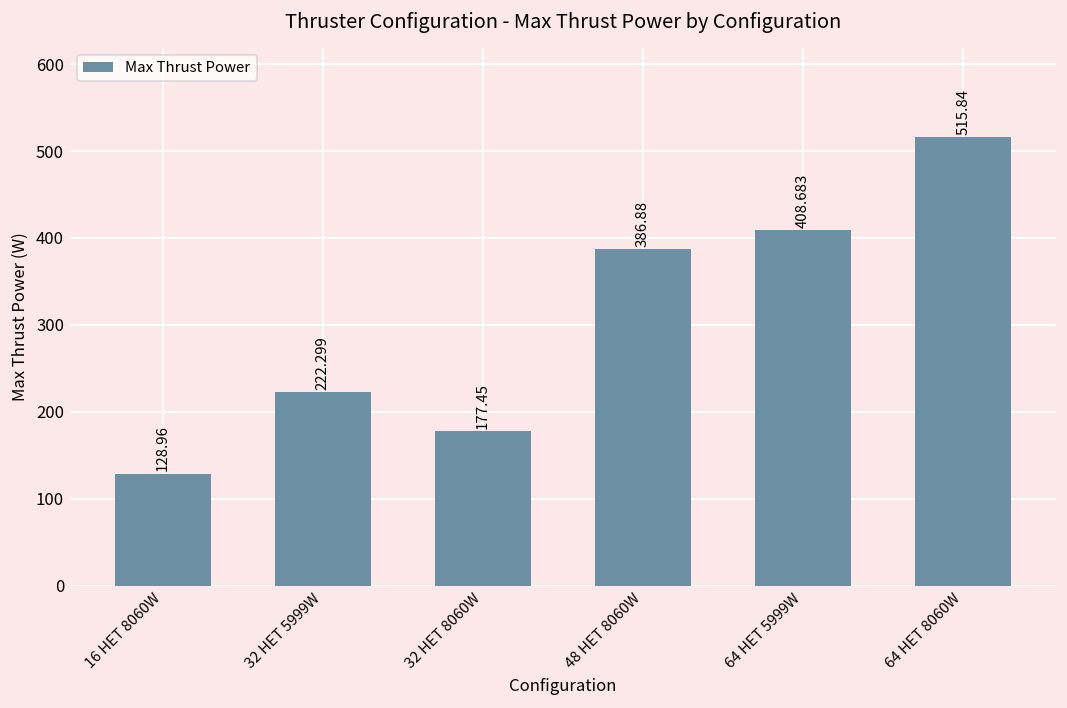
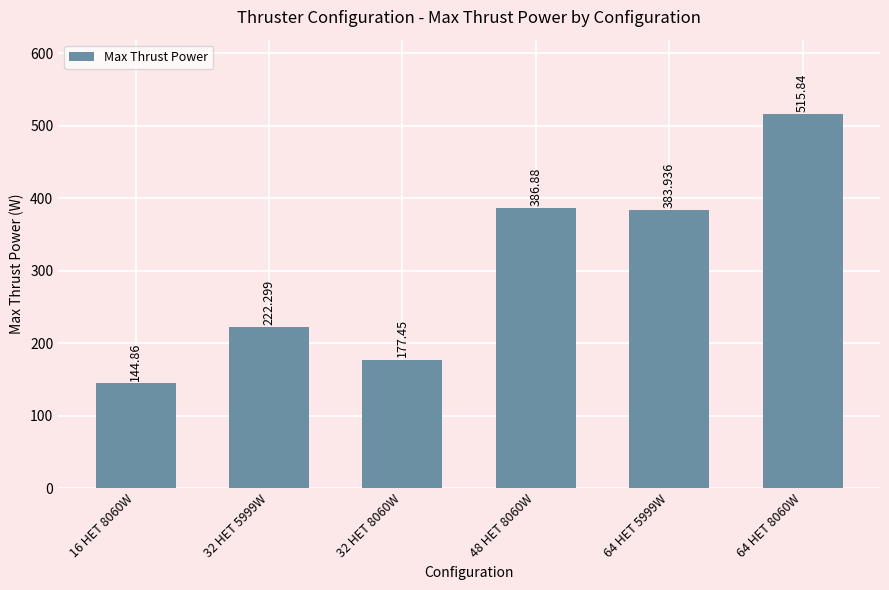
  {
-   "16 HET 8060W": 128.96,
+   "16 HET 8060W": 144.86,
    "32 HET 5999W": 222.299,
    "32 HET 8060W": 177.45,
    "48 HET 8060W": 386.88,
-   "64 HET 5999W": 408.683,
+   "64 HET 5999W": 383.936,
    "64 HET 8060W": 515.84
  }
